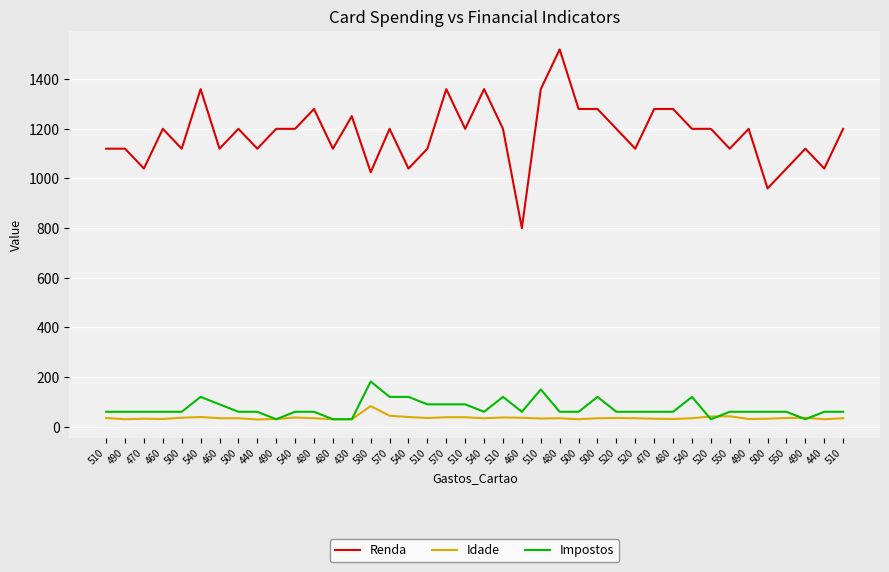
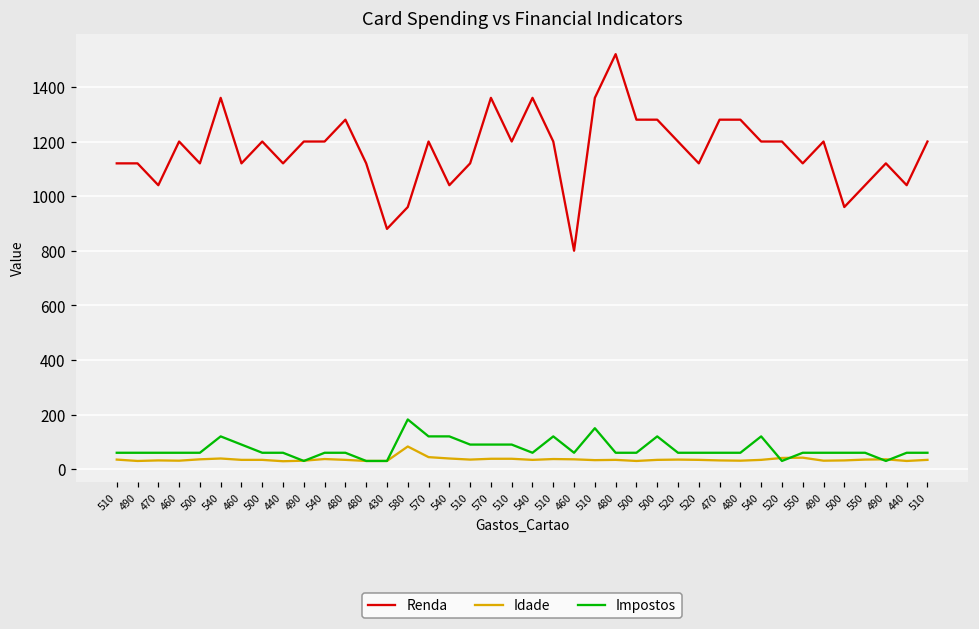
  {
    "Renda": {
-     "430": 1250,
-     "580": 1030
+     "430": 880,
+     "580": 960
    },
    "Idade": {
      "580": 80
    },
    "Impostos": {
      "580": 180
    }
  }
